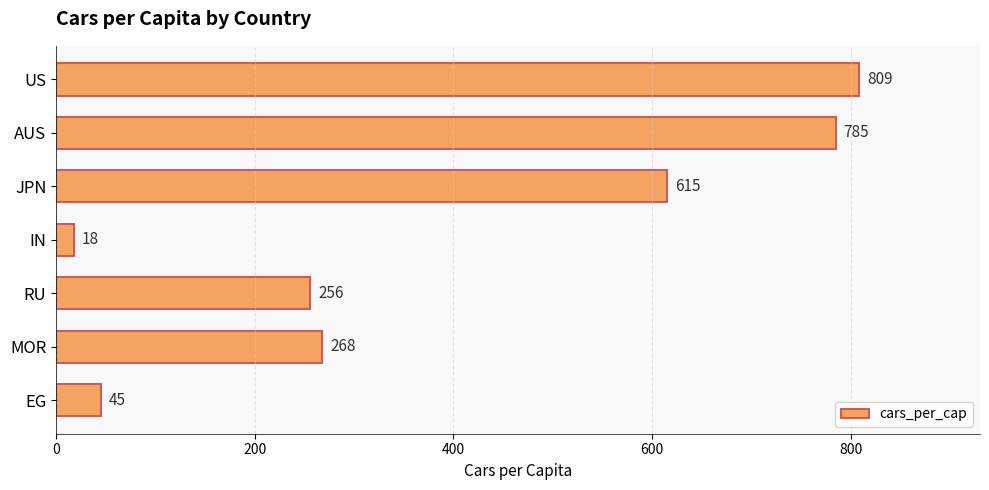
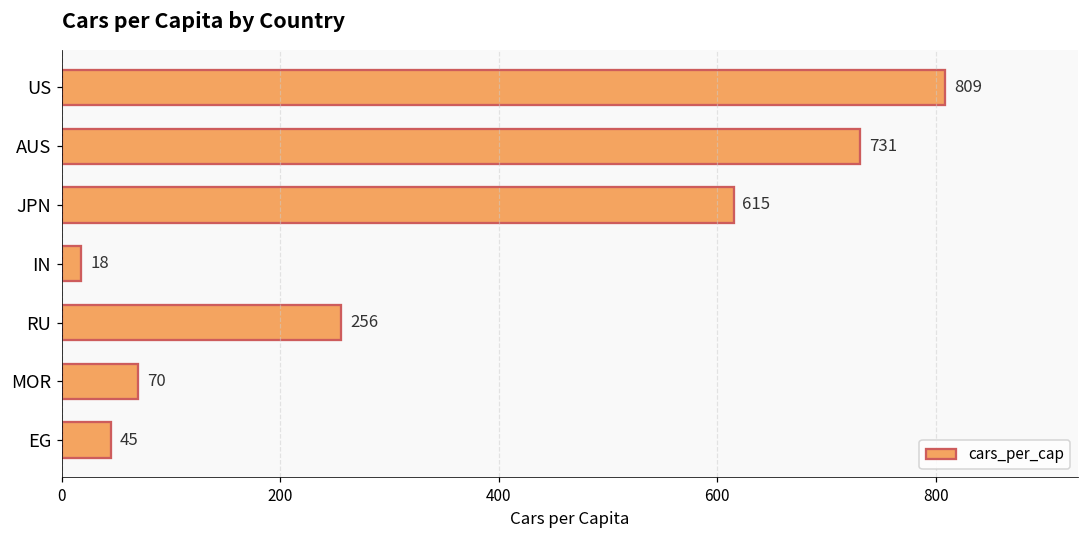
  {
    "US": 809,
-   "AUS": 785,
+   "AUS": 731,
    "JPN": 615,
    "IN": 18,
    "RU": 256,
-   "MOR": 268,
+   "MOR": 70,
    "EG": 45
  }
